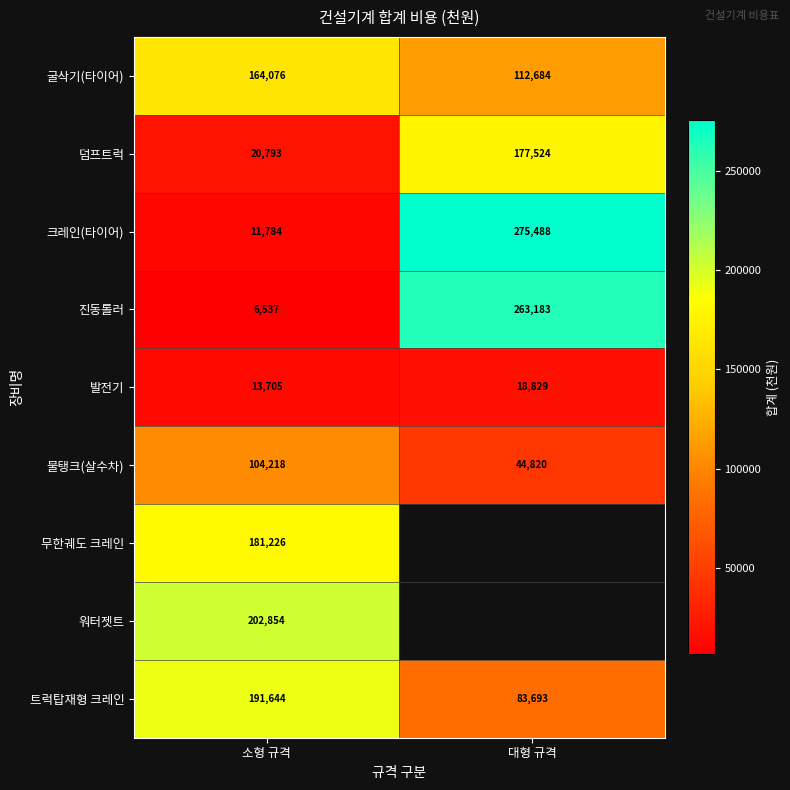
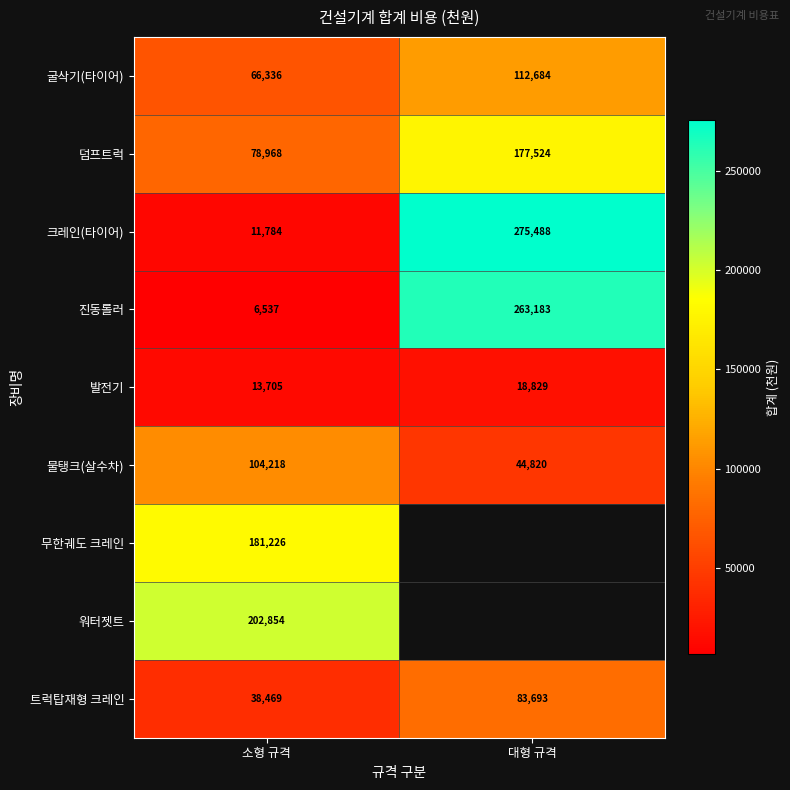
  {
    "굴삭기(타이어)": {
-     "소형 규격": "164,076",
+     "소형 규격": "66,336",
      "대형 규격": "112,684"
    },
    "덤프트럭": {
-     "소형 규격": "20,793",
+     "소형 규격": "78,968",
      "대형 규격": "177,524"
    },
    "크레인(타이어)": {
      "소형 규격": "11,784",
      "대형 규격": "275,488"
    },
    "진동롤러": {
      "소형 규격": "6,537",
      "대형 규격": "263,183"
    },
    "발전기": {
      "소형 규격": "13,705",
      "대형 규격": "18,829"
    },
    "물탱크(살수차)": {
      "소형 규격": "104,218",
      "대형 규격": "44,820"
    },
    "무한궤도 크레인": {
      "소형 규격": "181,226"
    },
    "워터젯트": {
      "소형 규격": "202,854"
    },
    "트럭탑재형 크레인": {
-     "소형 규격": "191,644",
+     "소형 규격": "38,469",
      "대형 규격": "83,693"
    }
  }
